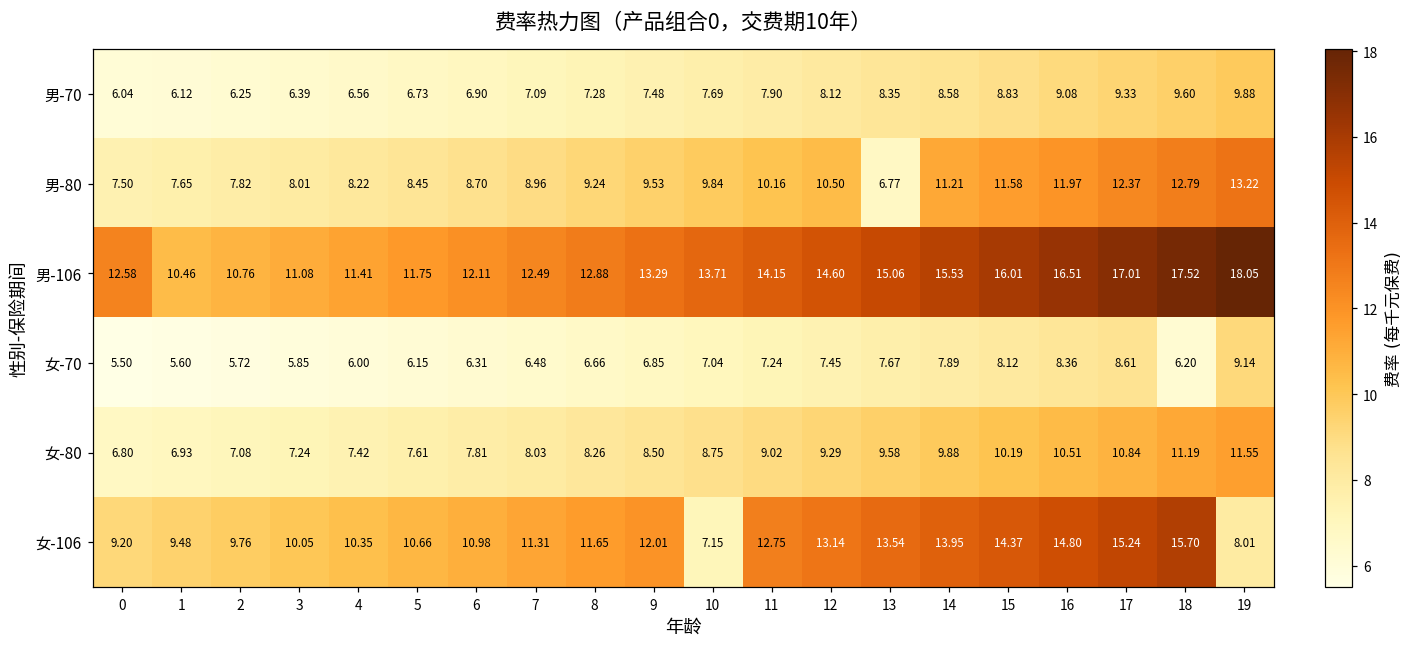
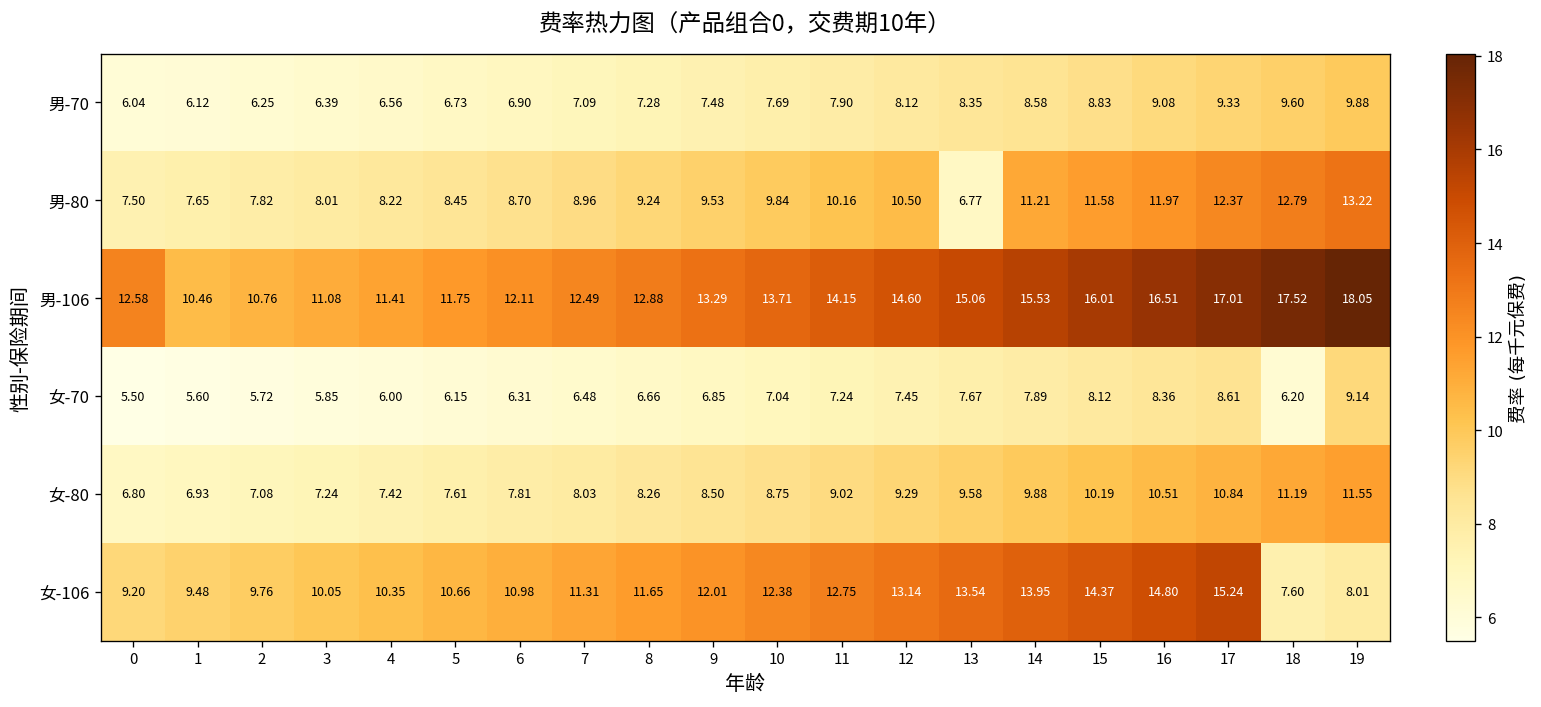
  {
    "男-70": {
      "0": 6.04,
      "1": 6.12,
      "2": 6.25,
      "3": 6.39,
      "4": 6.56,
      "5": 6.73,
      "6": 6.90,
      "7": 7.09,
      "8": 7.28,
      "9": 7.48,
      "10": 7.69,
      "11": 7.90,
      "12": 8.12,
      "13": 8.35,
      "14": 8.58,
      "15": 8.83,
      "16": 9.08,
      "17": 9.33,
      "18": 9.60,
      "19": 9.88
    },
    "男-80": {
      "0": 7.50,
      "1": 7.65,
      "2": 7.82,
      "3": 8.01,
      "4": 8.22,
      "5": 8.45,
      "6": 8.70,
      "7": 8.96,
      "8": 9.24,
      "9": 9.53,
      "10": 9.84,
      "11": 10.16,
      "12": 10.50,
      "13": 6.77,
      "14": 11.21,
      "15": 11.58,
      "16": 11.97,
      "17": 12.37,
      "18": 12.79,
      "19": 13.22
    },
    "男-106": {
      "0": 12.58,
      "1": 10.46,
      "2": 10.76,
      "3": 11.08,
      "4": 11.41,
      "5": 11.75,
      "6": 12.11,
      "7": 12.49,
      "8": 12.88,
      "9": 13.29,
      "10": 13.71,
      "11": 14.15,
      "12": 14.60,
      "13": 15.06,
      "14": 15.53,
      "15": 16.01,
      "16": 16.51,
      "17": 17.01,
      "18": 17.52,
      "19": 18.05
    },
    "女-70": {
      "0": 5.50,
      "1": 5.60,
      "2": 5.72,
      "3": 5.85,
      "4": 6.00,
      "5": 6.15,
      "6": 6.31,
      "7": 6.48,
      "8": 6.66,
      "9": 6.85,
      "10": 7.04,
      "11": 7.24,
      "12": 7.45,
      "13": 7.67,
      "14": 7.89,
      "15": 8.12,
      "16": 8.36,
      "17": 8.61,
      "18": 6.20,
      "19": 9.14
    },
    "女-80": {
      "0": 6.80,
      "1": 6.93,
      "2": 7.08,
      "3": 7.24,
      "4": 7.42,
      "5": 7.61,
      "6": 7.81,
      "7": 8.03,
      "8": 8.26,
      "9": 8.50,
      "10": 8.75,
      "11": 9.02,
      "12": 9.29,
      "13": 9.58,
      "14": 9.88,
      "15": 10.19,
      "16": 10.51,
      "17": 10.84,
      "18": 11.19,
      "19": 11.55
    },
    "女-106": {
      "0": 9.20,
      "1": 9.48,
      "2": 9.76,
      "3": 10.05,
      "4": 10.35,
      "5": 10.66,
      "6": 10.98,
      "7": 11.31,
      "8": 11.65,
      "9": 12.01,
-     "10": 7.15,
+     "10": 12.38,
      "11": 12.75,
      "12": 13.14,
      "13": 13.54,
      "14": 13.95,
      "15": 14.37,
      "16": 14.80,
      "17": 15.24,
-     "18": 15.70,
+     "18": 7.60,
      "19": 8.01
    }
  }
